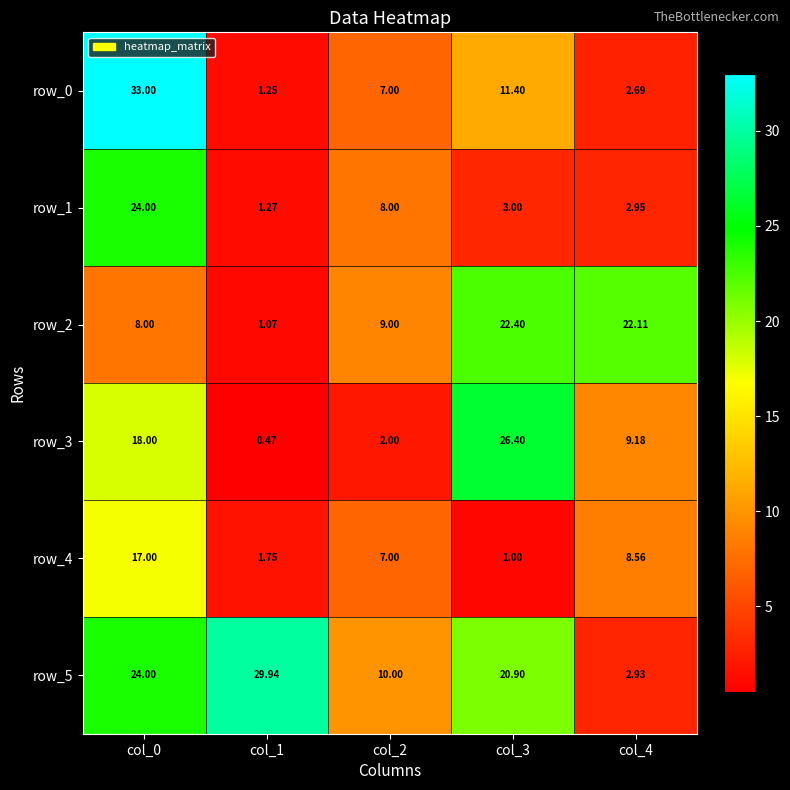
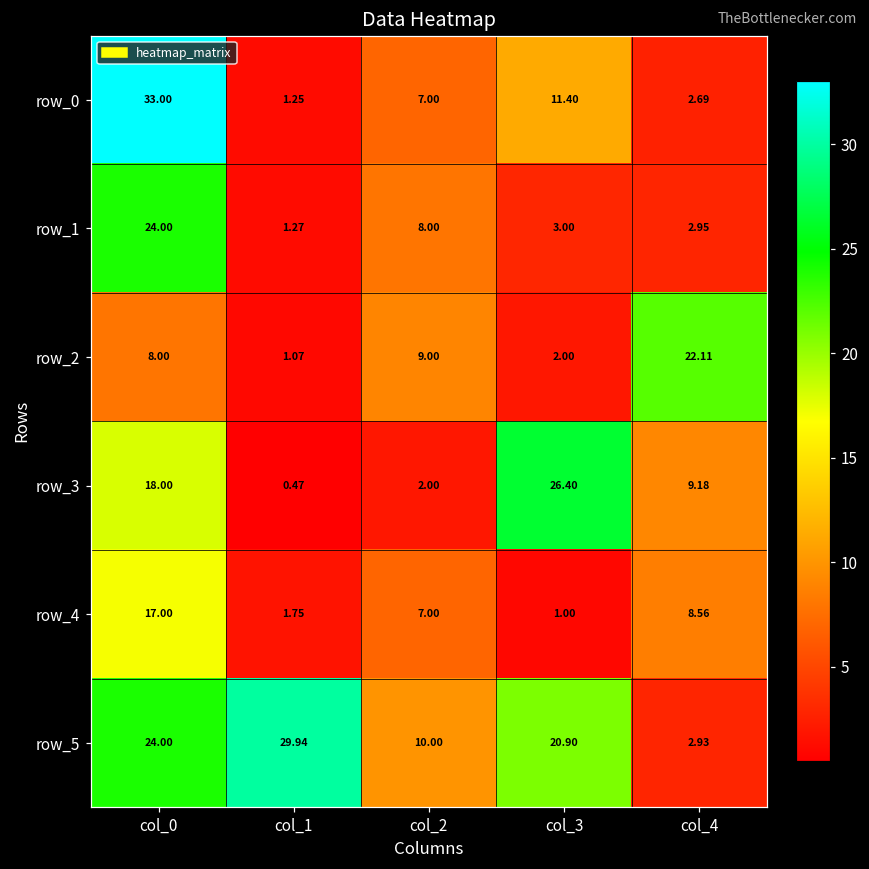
  {
    "row_0": {
      "col_0": 33.00,
      "col_1": 1.25,
      "col_2": 7.00,
      "col_3": 11.40,
      "col_4": 2.69
    },
    "row_1": {
      "col_0": 24.00,
      "col_1": 1.27,
      "col_2": 8.00,
      "col_3": 3.00,
      "col_4": 2.95
    },
    "row_2": {
      "col_0": 8.00,
      "col_1": 1.07,
      "col_2": 9.00,
-     "col_3": 22.40,
+     "col_3": 2.00,
      "col_4": 22.11
    },
    "row_3": {
      "col_0": 18.00,
      "col_1": 0.47,
      "col_2": 2.00,
      "col_3": 26.40,
      "col_4": 9.18
    },
    "row_4": {
      "col_0": 17.00,
      "col_1": 1.75,
      "col_2": 7.00,
      "col_3": 1.00,
      "col_4": 8.56
    },
    "row_5": {
      "col_0": 24.00,
      "col_1": 29.94,
      "col_2": 10.00,
      "col_3": 20.90,
      "col_4": 2.93
    }
  }
